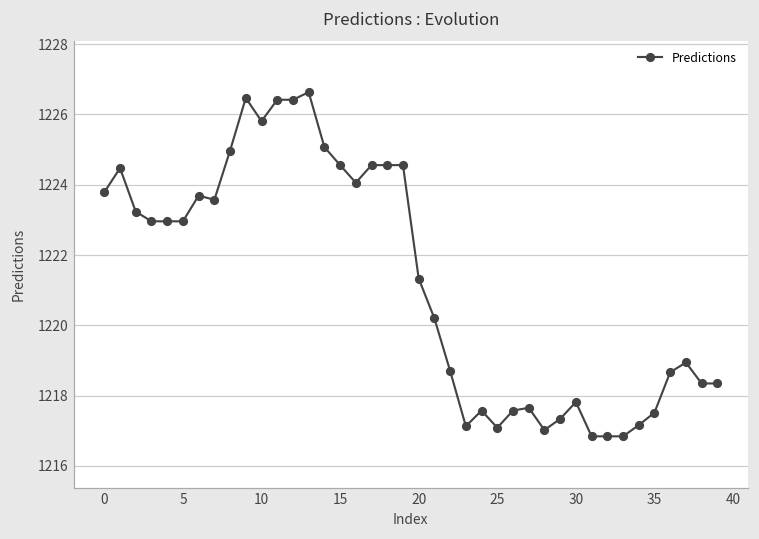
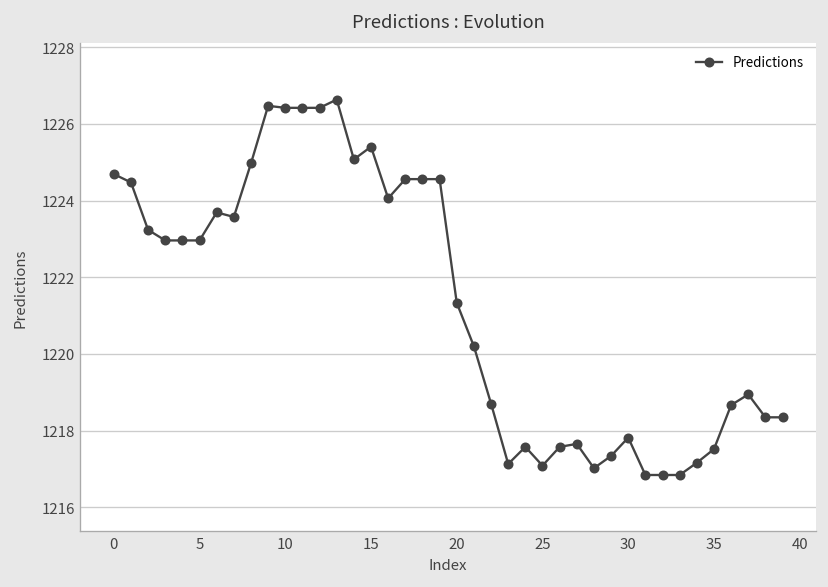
  {
-   "0": 1223.8,
+   "0": 1224.7,
    "5": 1223.0,
-   "10": 1225.8,
-   "15": 1224.6,
+   "10": 1226.4,
+   "15": 1225.4,
    "20": 1221.3,
    "25": 1217.1,
    "30": 1217.8,
    "35": 1217.5
  }
